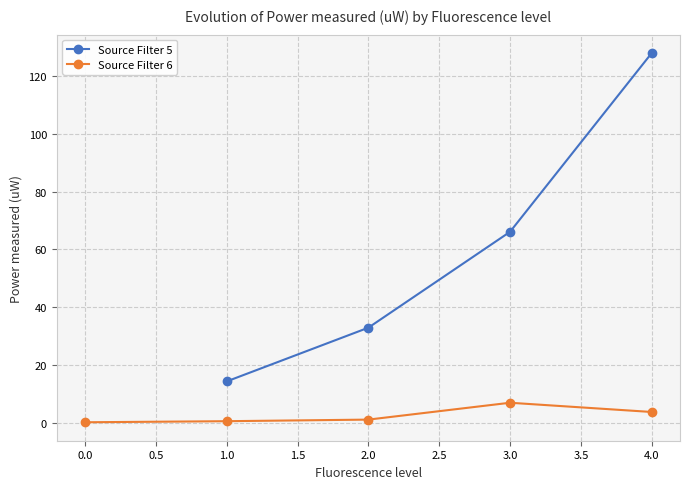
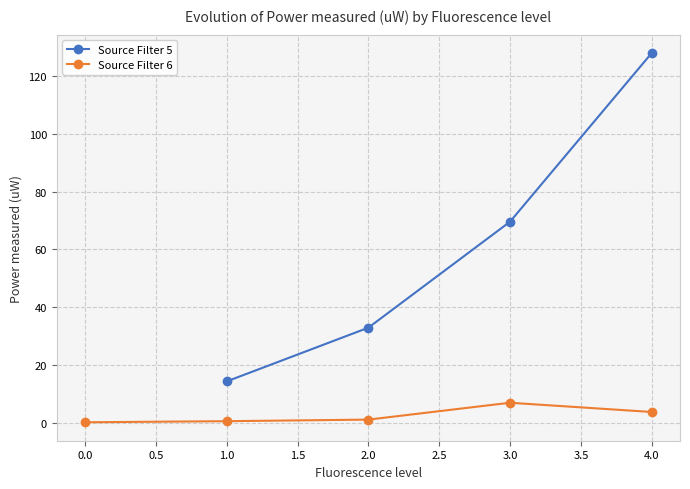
  {
    "Source Filter 5": {
      "1.0": 14,
      "2.0": 33,
-     "3.0": 66,
+     "3.0": 70,
      "4.0": 128
    },
    "Source Filter 6": {
      "0.0": 0,
      "1.0": 1,
      "2.0": 1,
      "3.0": 7,
      "4.0": 4
    }
  }
